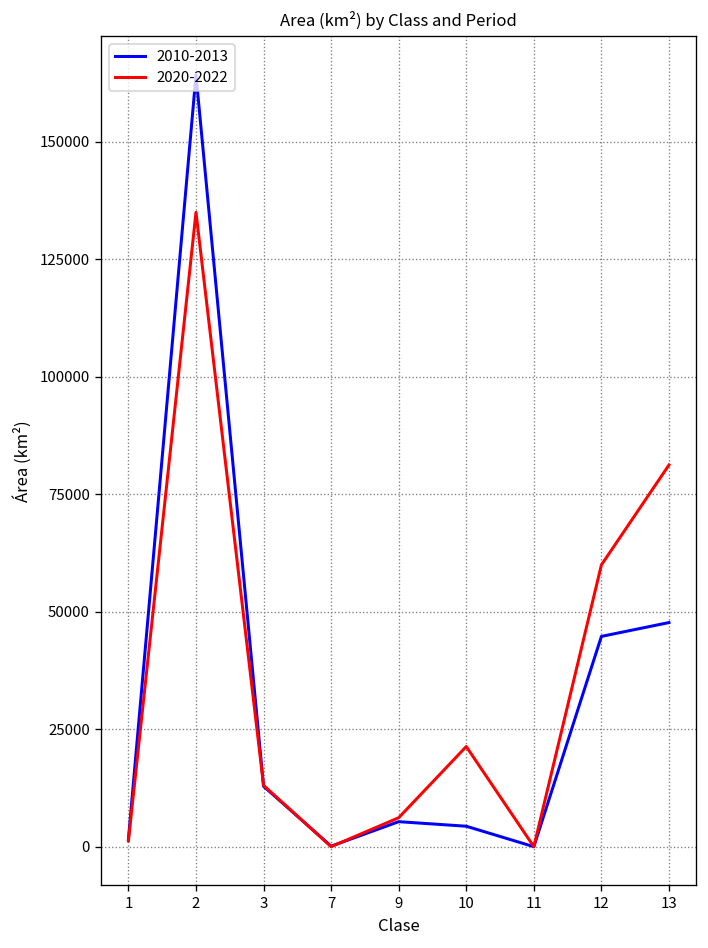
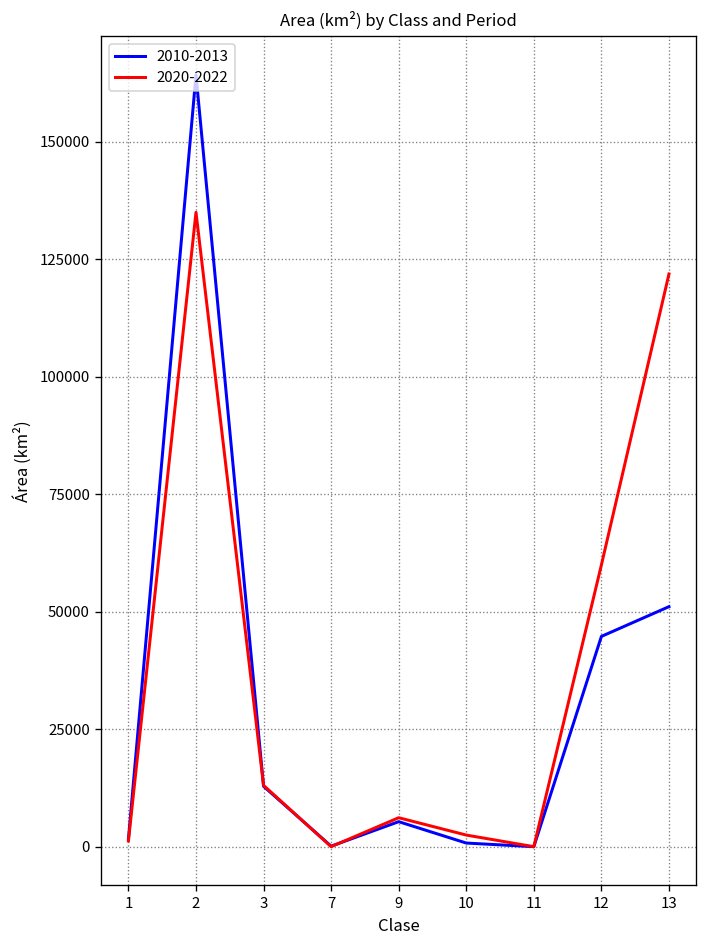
  {
    "2010-2013": {
      "9": 5000,
-     "10": 4000,
+     "10": 1000,
      "12": 45000,
-     "13": 48000
+     "13": 51000
    },
    "2020-2022": {
      "2": 135000,
      "9": 6000,
-     "10": 21000,
+     "10": 2000,
      "12": 60000,
-     "13": 81000
+     "13": 122000
    }
  }
